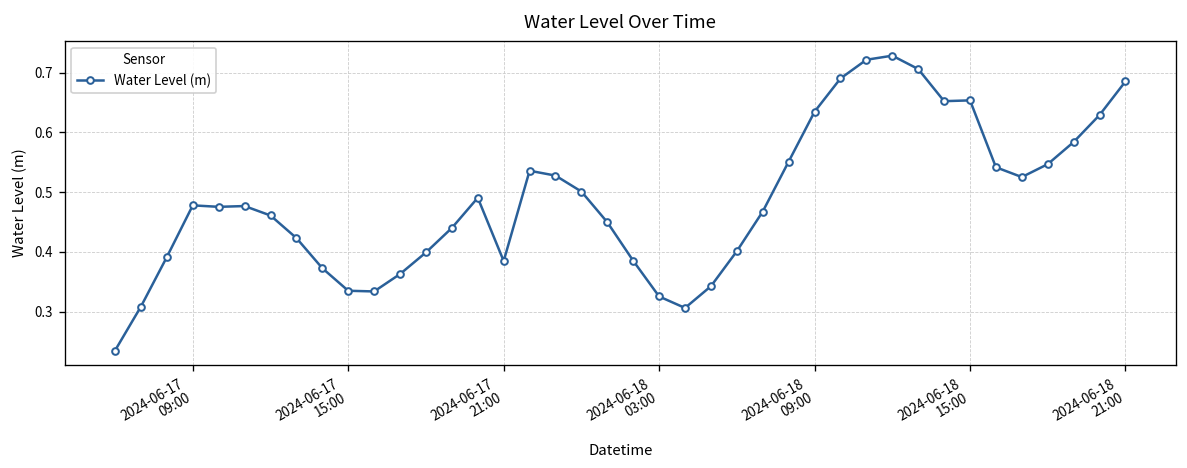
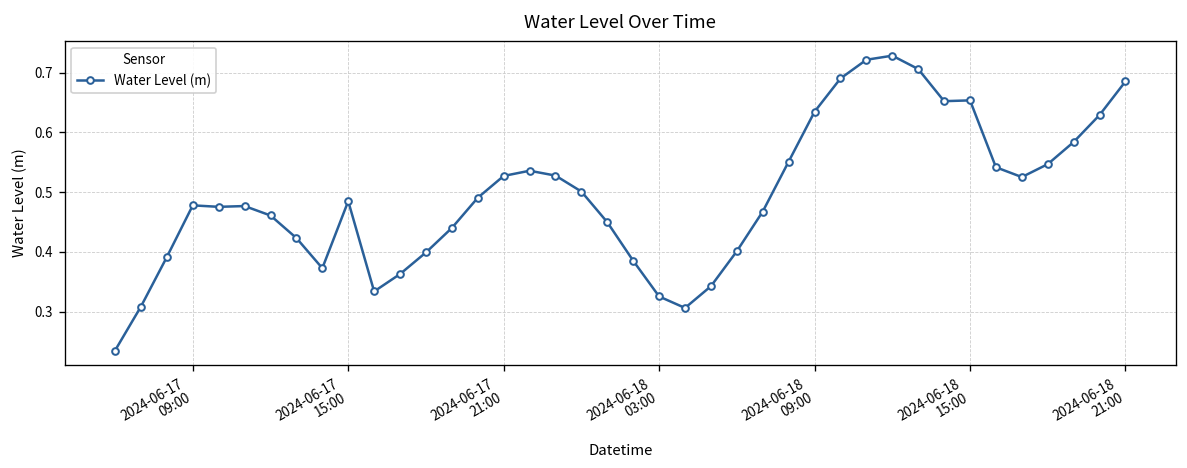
  {
    "2024-06-17 09:00": 0.48,
-   "2024-06-17 15:00": 0.33,
-   "2024-06-17 21:00": 0.38,
+   "2024-06-17 15:00": 0.48,
+   "2024-06-17 21:00": 0.53,
    "2024-06-18 03:00": 0.33,
    "2024-06-18 09:00": 0.63,
    "2024-06-18 15:00": 0.65,
    "2024-06-18 21:00": 0.69
  }
